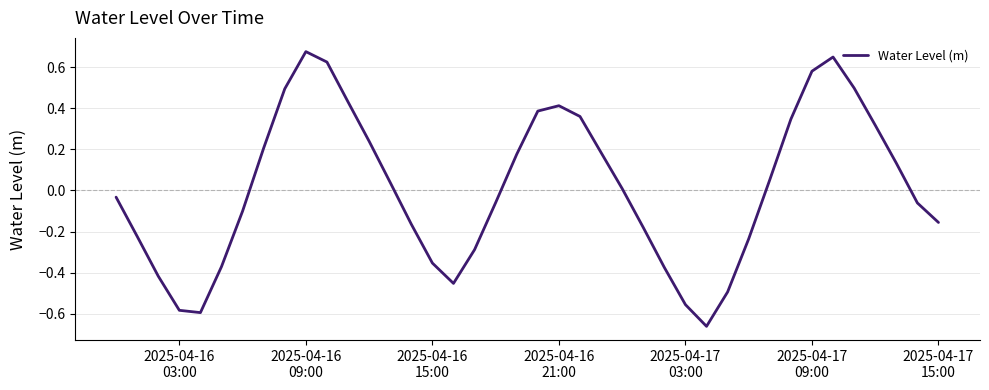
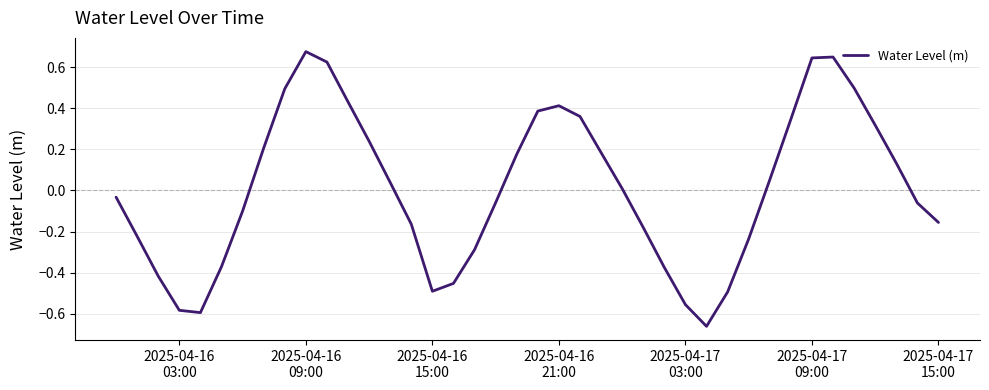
  {
    "2025-04-16 03:00": -0.58,
    "2025-04-16 09:00": 0.68,
-   "2025-04-16 15:00": -0.35,
+   "2025-04-16 15:00": -0.49,
    "2025-04-16 21:00": 0.41,
    "2025-04-17 03:00": -0.56,
-   "2025-04-17 09:00": 0.58,
+   "2025-04-17 09:00": 0.65,
    "2025-04-17 15:00": -0.16
  }
